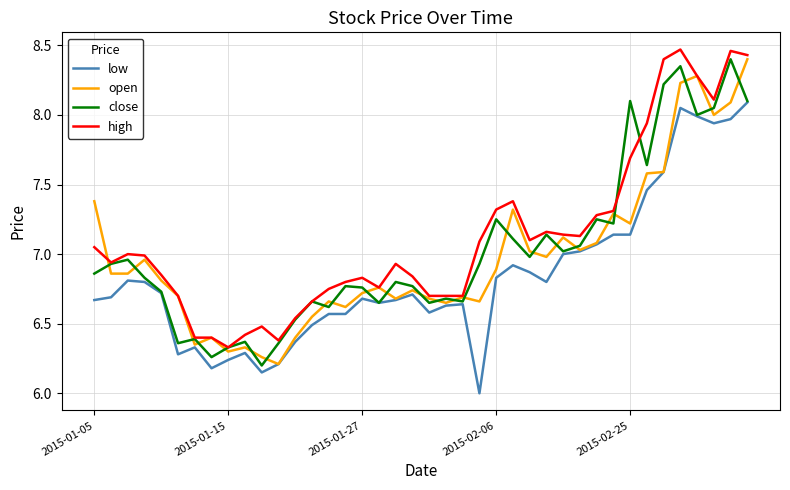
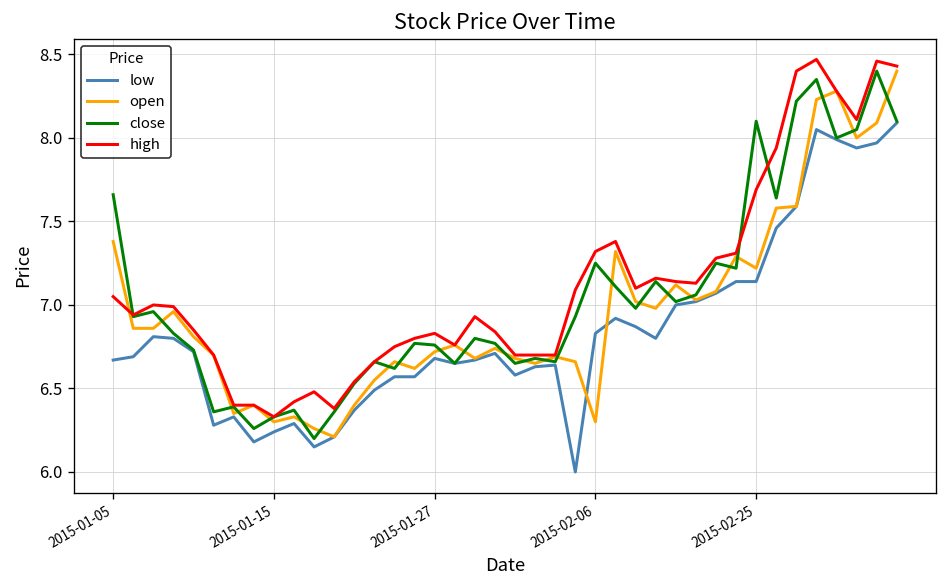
  {
    "low": {
      "2015-01-05": 6.67,
      "2015-01-15": 6.24,
      "2015-01-27": 6.68,
      "2015-02-06": 6.83,
      "2015-02-25": 7.14
    },
    "open": {
      "2015-01-05": 7.38,
      "2015-01-15": 6.30,
      "2015-01-27": 6.72,
-     "2015-02-06": 6.89,
+     "2015-02-06": 6.30,
      "2015-02-25": 7.22
    },
    "close": {
-     "2015-01-05": 6.86,
+     "2015-01-05": 7.66,
      "2015-01-27": 6.76,
      "2015-02-06": 7.25,
      "2015-02-25": 8.10
    },
    "high": {
      "2015-01-05": 7.05,
      "2015-01-27": 6.83,
      "2015-02-06": 7.32,
      "2015-02-25": 7.69
    }
  }
